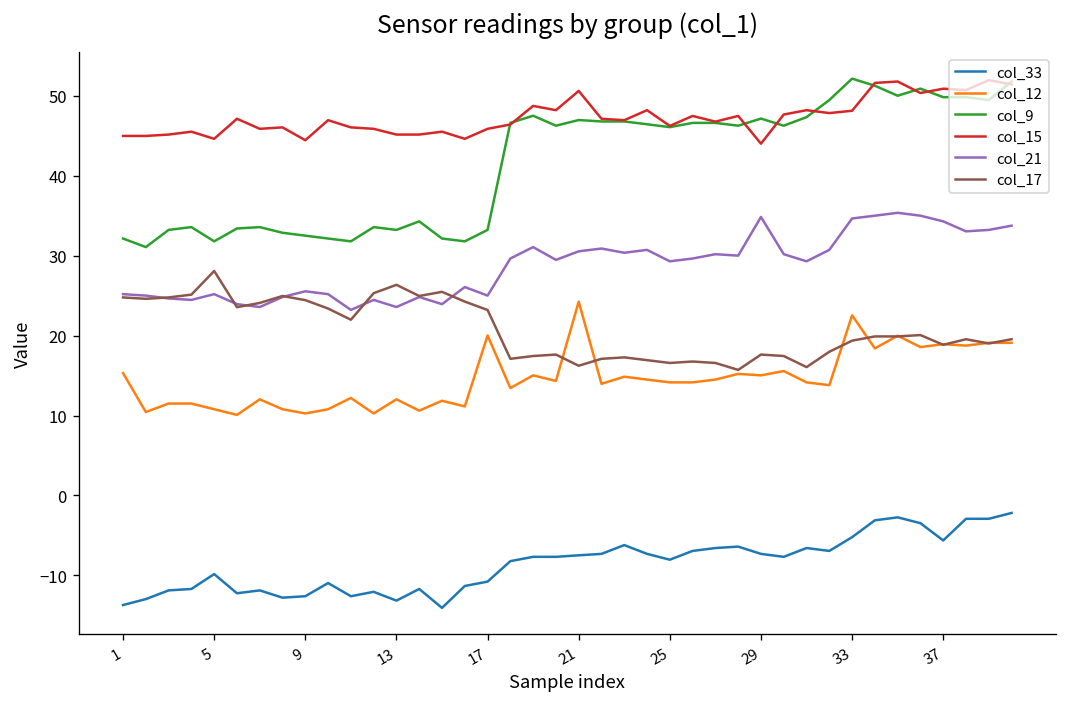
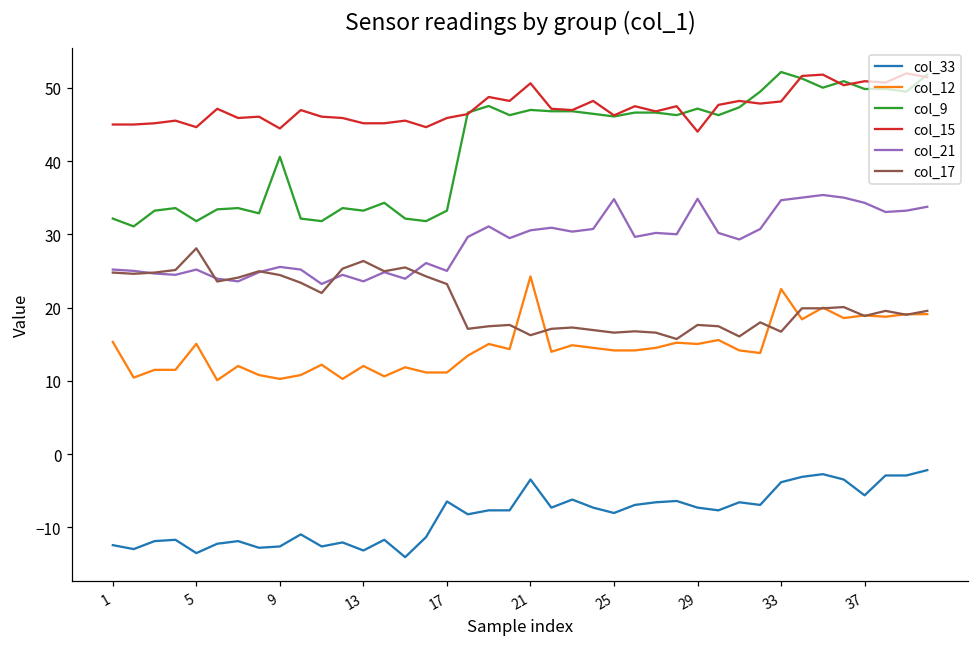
  {
    "col_33": {
-     "1": -14,
-     "5": -10,
+     "1": -12,
+     "5": -14,
      "9": -13,
      "13": -13,
-     "17": -11,
-     "21": -7,
+     "17": -6,
+     "21": -3,
      "25": -8,
      "29": -7,
-     "33": -5,
+     "33": -4,
      "37": -6
    },
    "col_12": {
      "1": 15,
-     "5": 11,
+     "5": 15,
      "9": 10,
      "13": 12,
-     "17": 20,
+     "17": 11,
      "21": 24,
      "25": 14,
      "29": 15,
      "33": 23
    },
    "col_9": {
      "1": 32,
      "5": 32,
-     "9": 33,
+     "9": 41,
      "13": 33,
      "17": 33,
      "21": 47,
      "29": 47,
      "33": 52,
      "37": 50
    },
    "col_15": {
      "1": 45,
      "5": 45,
      "9": 44,
      "13": 45,
      "17": 46,
      "21": 51,
      "29": 44,
      "33": 48,
      "37": 51
    },
    "col_21": {
      "1": 25,
      "5": 25,
      "9": 26,
      "13": 24,
      "17": 25,
      "21": 31,
-     "25": 29,
+     "25": 35,
      "29": 35,
      "33": 35,
      "37": 34
    },
    "col_17": {
      "1": 25,
      "5": 28,
      "9": 24,
      "13": 26,
      "17": 23,
      "21": 16,
      "25": 17,
      "29": 18,
-     "33": 19
+     "33": 17
    }
  }
